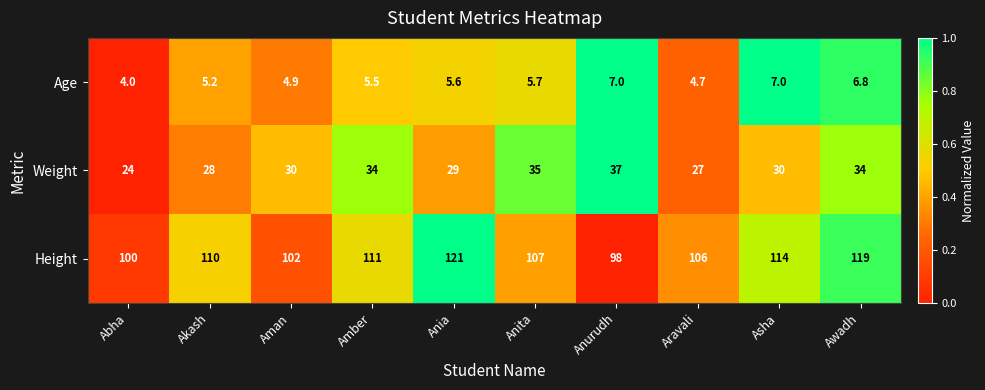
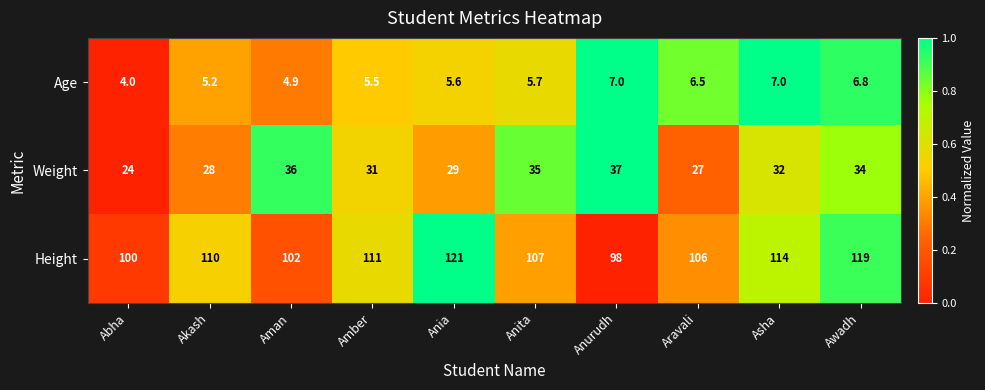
  {
    "Age": {
      "Abha": 4.0,
      "Akash": 5.2,
      "Aman": 4.9,
      "Amber": 5.5,
      "Ania": 5.6,
      "Anita": 5.7,
      "Anurudh": 7.0,
-     "Aravali": 4.7,
+     "Aravali": 6.5,
      "Asha": 7.0,
      "Awadh": 6.8
    },
    "Weight": {
      "Abha": 24,
      "Akash": 28,
-     "Aman": 30,
-     "Amber": 34,
+     "Aman": 36,
+     "Amber": 31,
      "Ania": 29,
      "Anita": 35,
      "Anurudh": 37,
      "Aravali": 27,
-     "Asha": 30,
+     "Asha": 32,
      "Awadh": 34
    },
    "Height": {
      "Abha": 100,
      "Akash": 110,
      "Aman": 102,
      "Amber": 111,
      "Ania": 121,
      "Anita": 107,
      "Anurudh": 98,
      "Aravali": 106,
      "Asha": 114,
      "Awadh": 119
    }
  }
